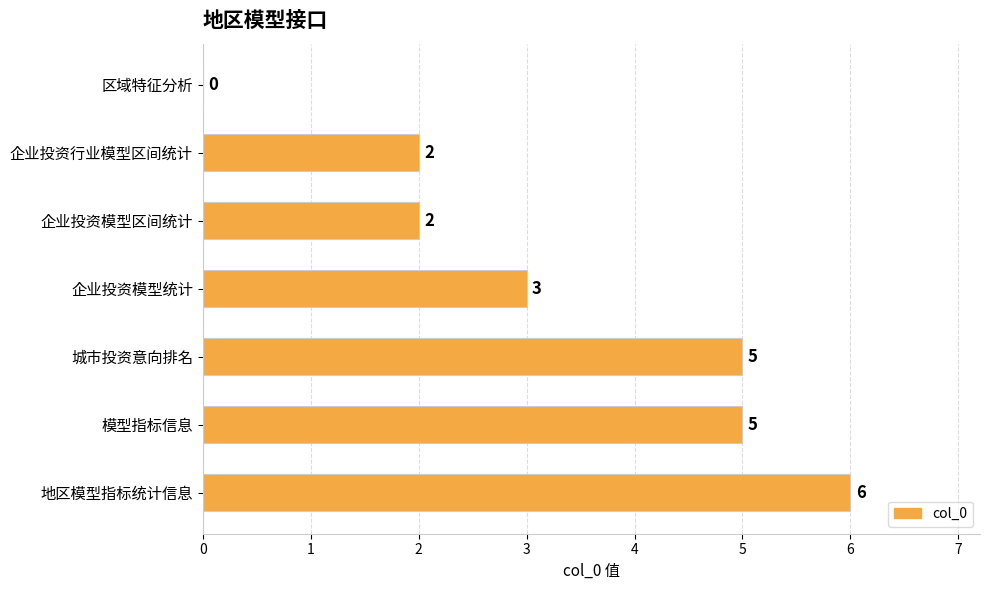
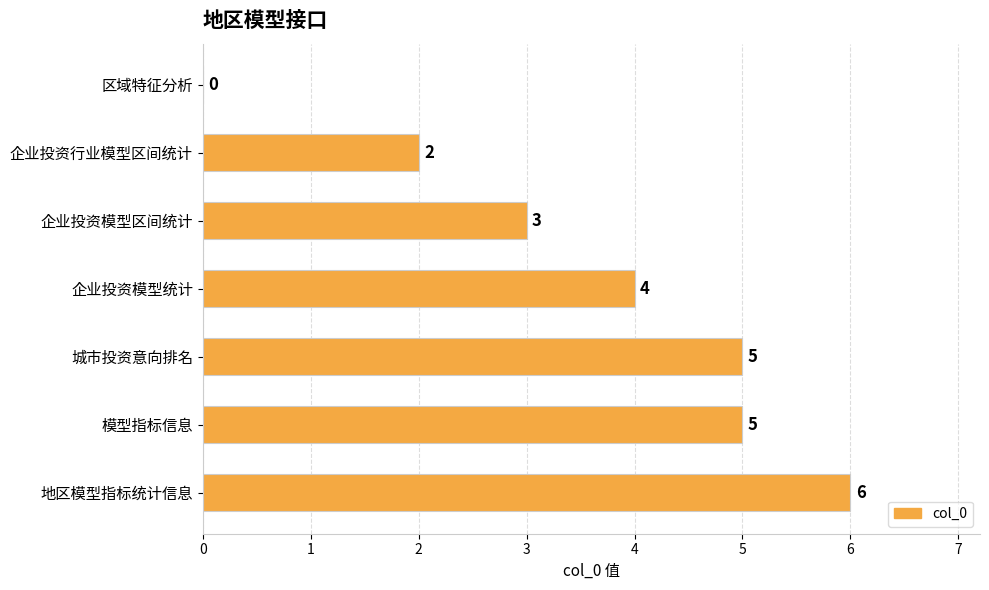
  {
    "区域特征分析": 0,
    "企业投资行业模型区间统计": 2,
-   "企业投资模型区间统计": 2,
-   "企业投资模型统计": 3,
+   "企业投资模型区间统计": 3,
+   "企业投资模型统计": 4,
    "城市投资意向排名": 5,
    "模型指标信息": 5,
    "地区模型指标统计信息": 6
  }
